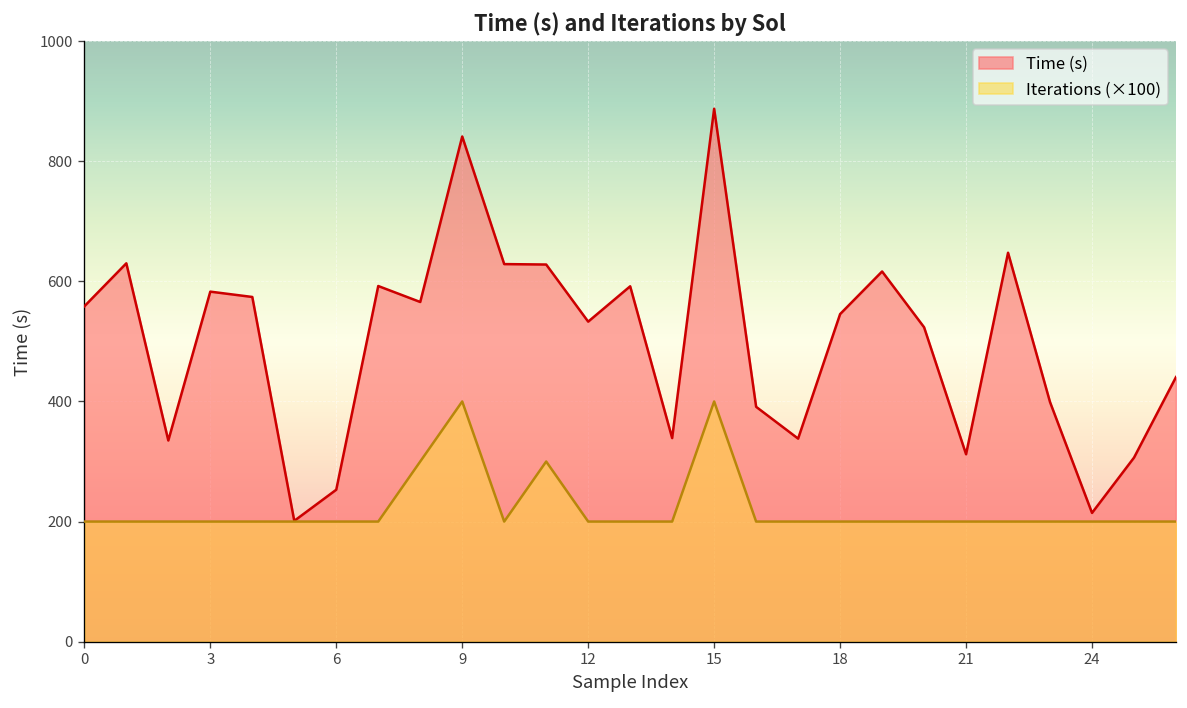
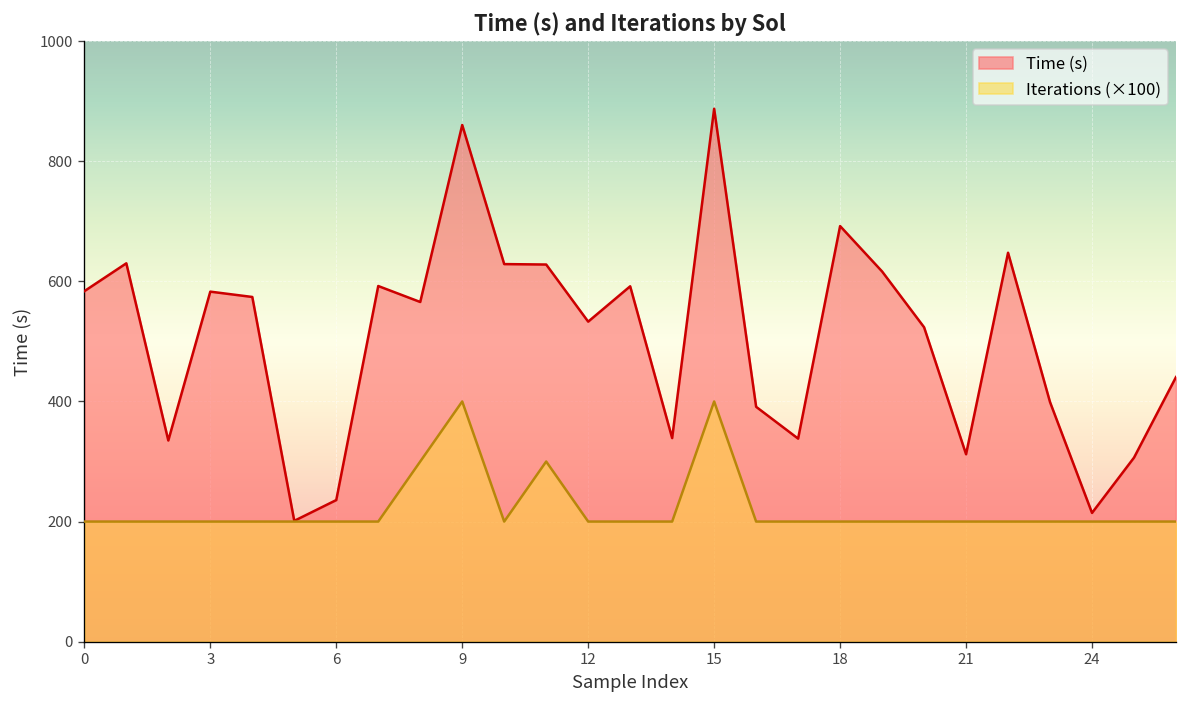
  {
    "Time (s)": {
-     "0": 560,
+     "0": 580,
      "3": 580,
-     "6": 250,
-     "9": 840,
+     "6": 240,
+     "9": 860,
      "12": 530,
      "15": 890,
-     "18": 550,
+     "18": 690,
      "21": 310,
      "24": 210
    },
    "Iterations (×100)": {
      "0": 200,
      "3": 200,
      "6": 200,
      "9": 400,
      "12": 200,
      "15": 400,
      "18": 200,
      "21": 200,
      "24": 200
    }
  }
